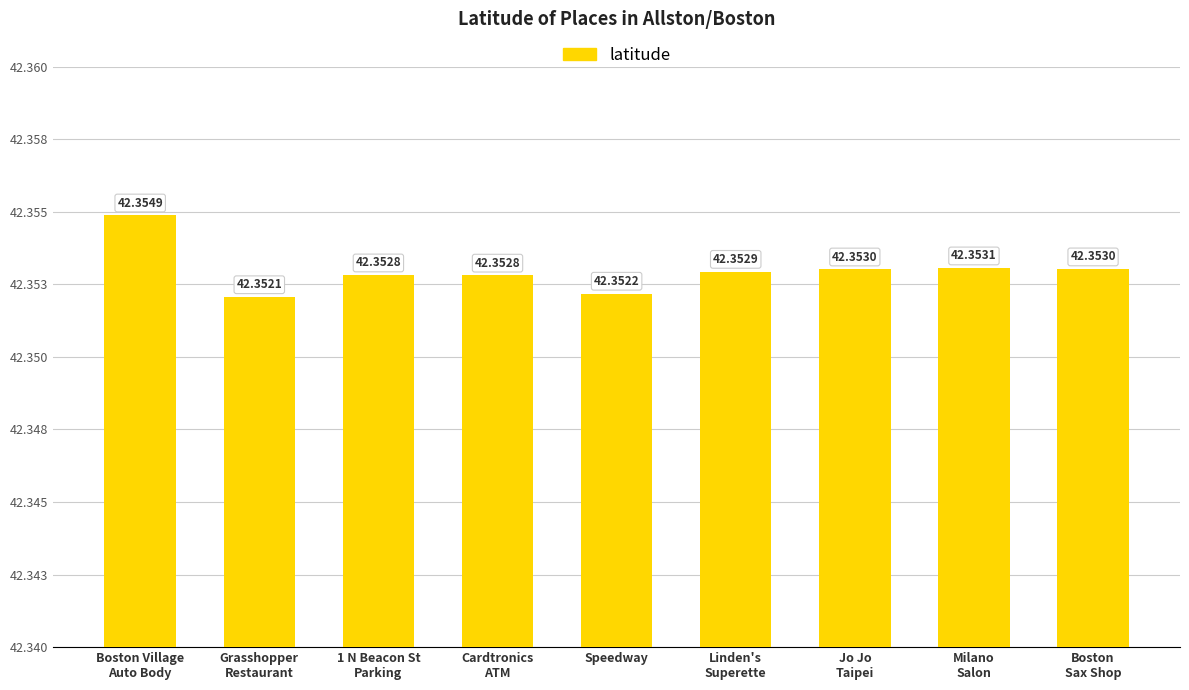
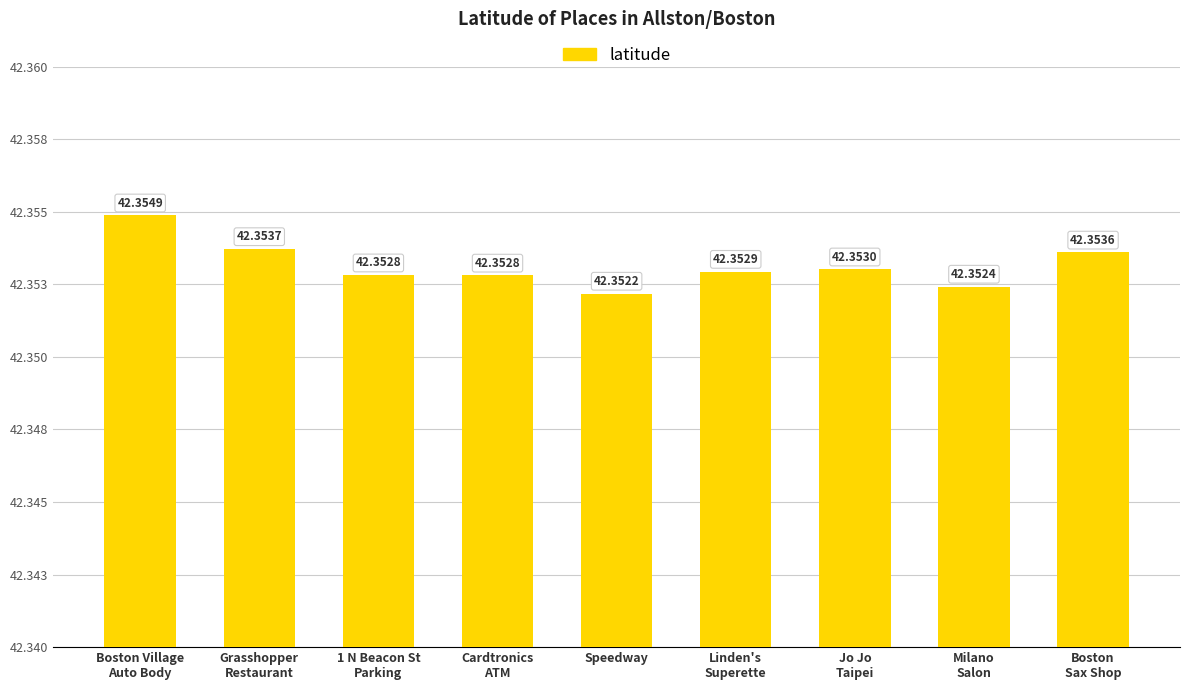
  {
-   "Grasshopper Restaurant": 42.3521,
-   "Milano Salon": 42.3531,
-   "Boston Sax Shop": 42.3530
+   "Grasshopper Restaurant": 42.3537,
+   "Milano Salon": 42.3524,
+   "Boston Sax Shop": 42.3536
  }
